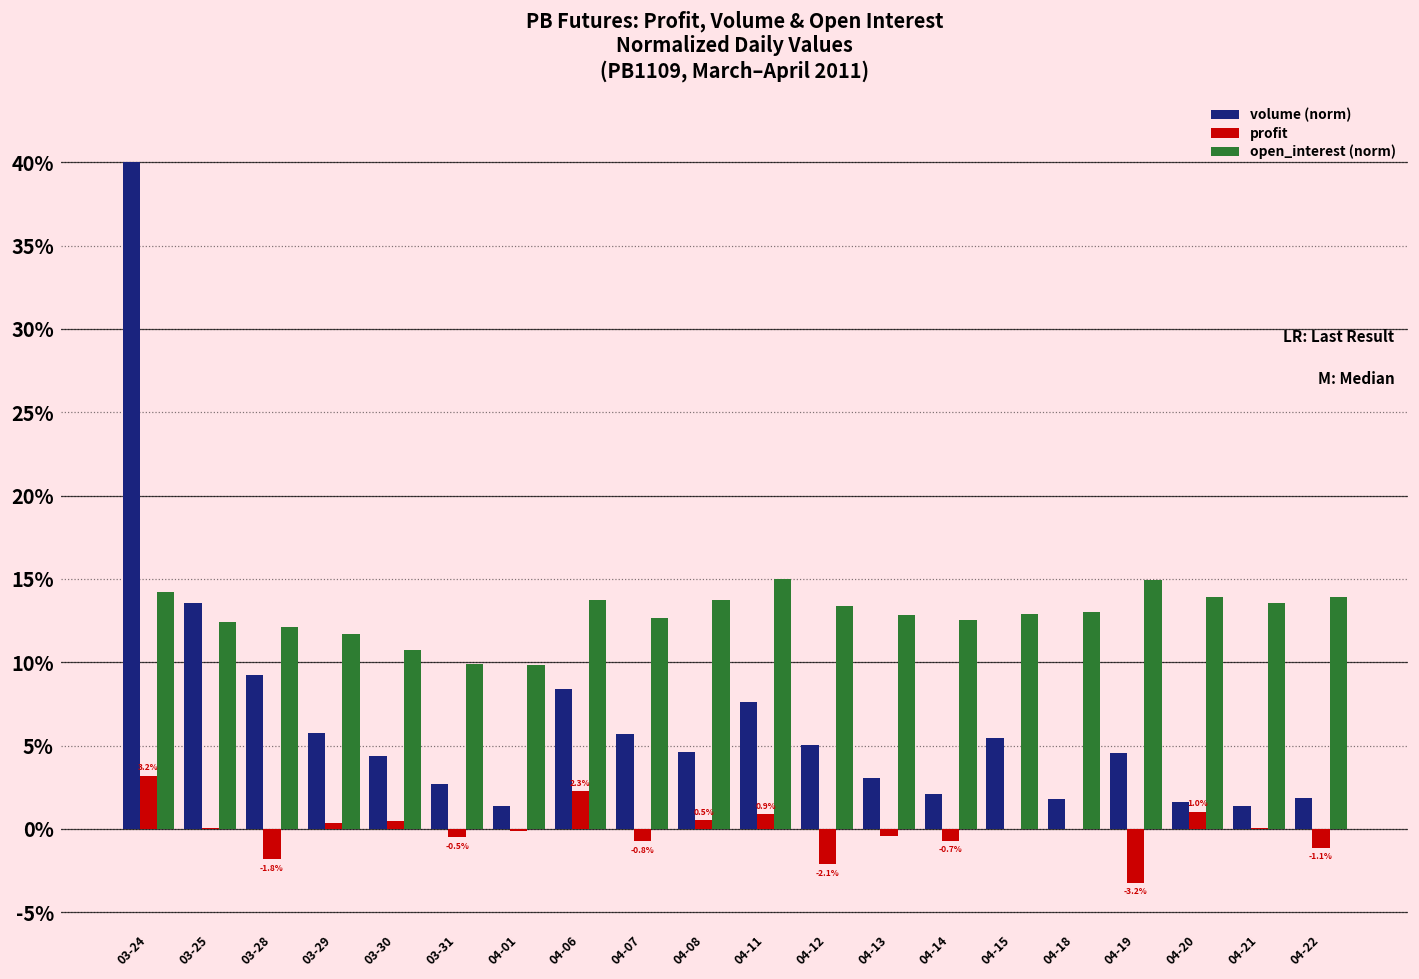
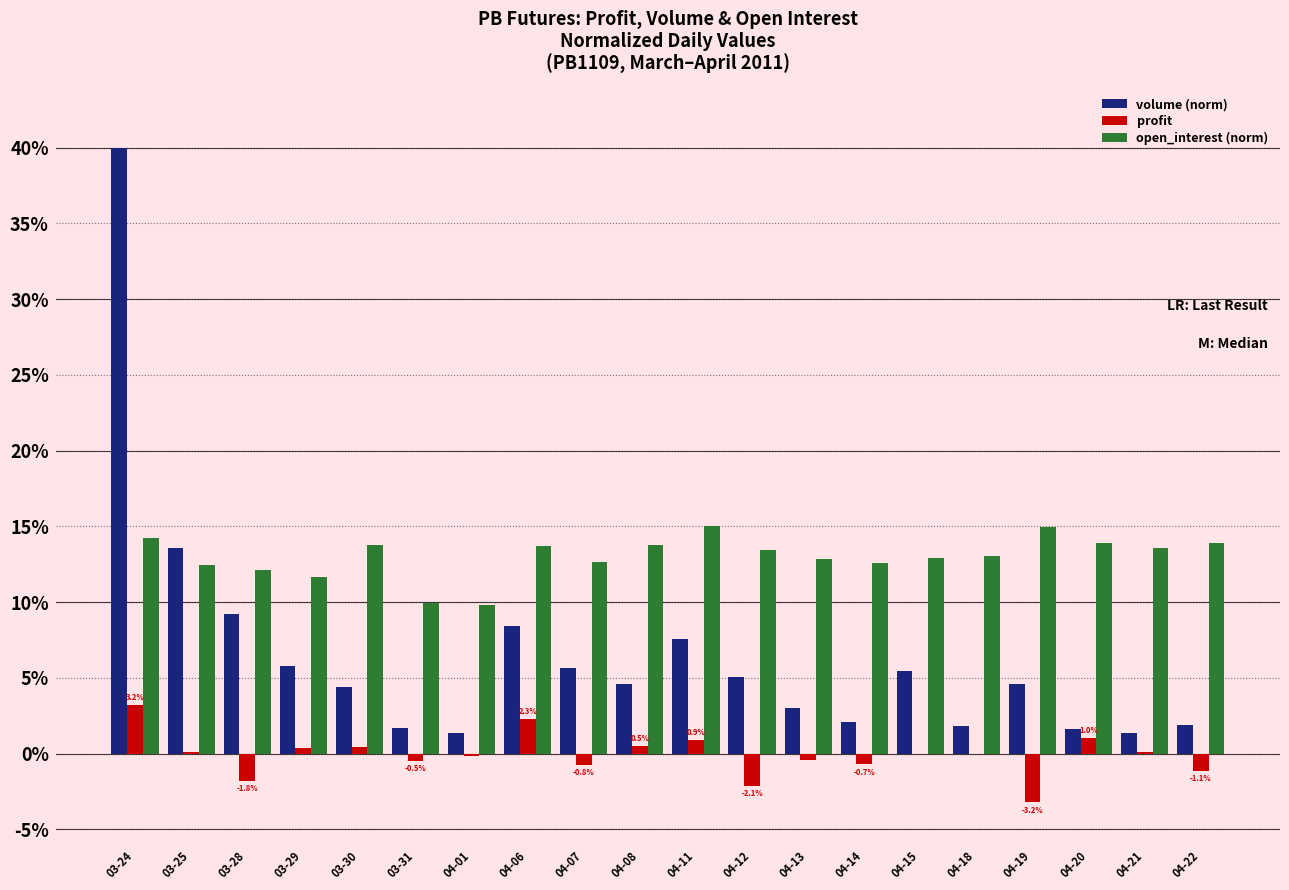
  {
    "volume (norm)": {
      "03-24": "40.0%",
      "03-25": "13.5%",
      "03-28": "9.2%",
      "03-29": "5.8%",
      "03-30": "4.4%",
-     "03-31": "2.7%",
+     "03-31": "1.7%",
      "04-01": "1.4%",
      "04-06": "8.4%",
      "04-07": "5.7%",
      "04-08": "4.6%",
      "04-11": "7.6%",
      "04-12": "5.0%",
      "04-13": "3.0%",
      "04-14": "2.1%",
      "04-15": "5.4%",
      "04-18": "1.8%",
      "04-19": "4.6%",
      "04-20": "1.6%",
      "04-21": "1.4%",
      "04-22": "1.9%"
    },
    "profit": {
      "03-24": "3.2%",
      "03-28": "-1.8%",
      "03-31": "-0.5%",
      "04-06": "2.3%",
      "04-07": "-0.8%",
      "04-08": "0.5%",
      "04-11": "0.9%",
      "04-12": "-2.1%",
      "04-14": "-0.7%",
      "04-19": "-3.2%",
      "04-20": "1.0%",
      "04-22": "-1.1%"
    },
    "open_interest (norm)": {
      "03-24": "14.2%",
      "03-25": "12.4%",
      "03-28": "12.1%",
      "03-29": "11.7%",
-     "03-30": "10.7%",
+     "03-30": "13.8%",
      "03-31": "9.9%",
      "04-01": "9.8%",
      "04-06": "13.7%",
      "04-07": "12.7%",
      "04-08": "13.7%",
      "04-11": "15.0%",
      "04-12": "13.4%",
      "04-13": "12.9%",
      "04-14": "12.6%",
      "04-15": "12.9%",
      "04-18": "13.0%",
      "04-19": "15.0%",
      "04-20": "13.9%",
      "04-21": "13.5%",
      "04-22": "13.9%"
    }
  }
